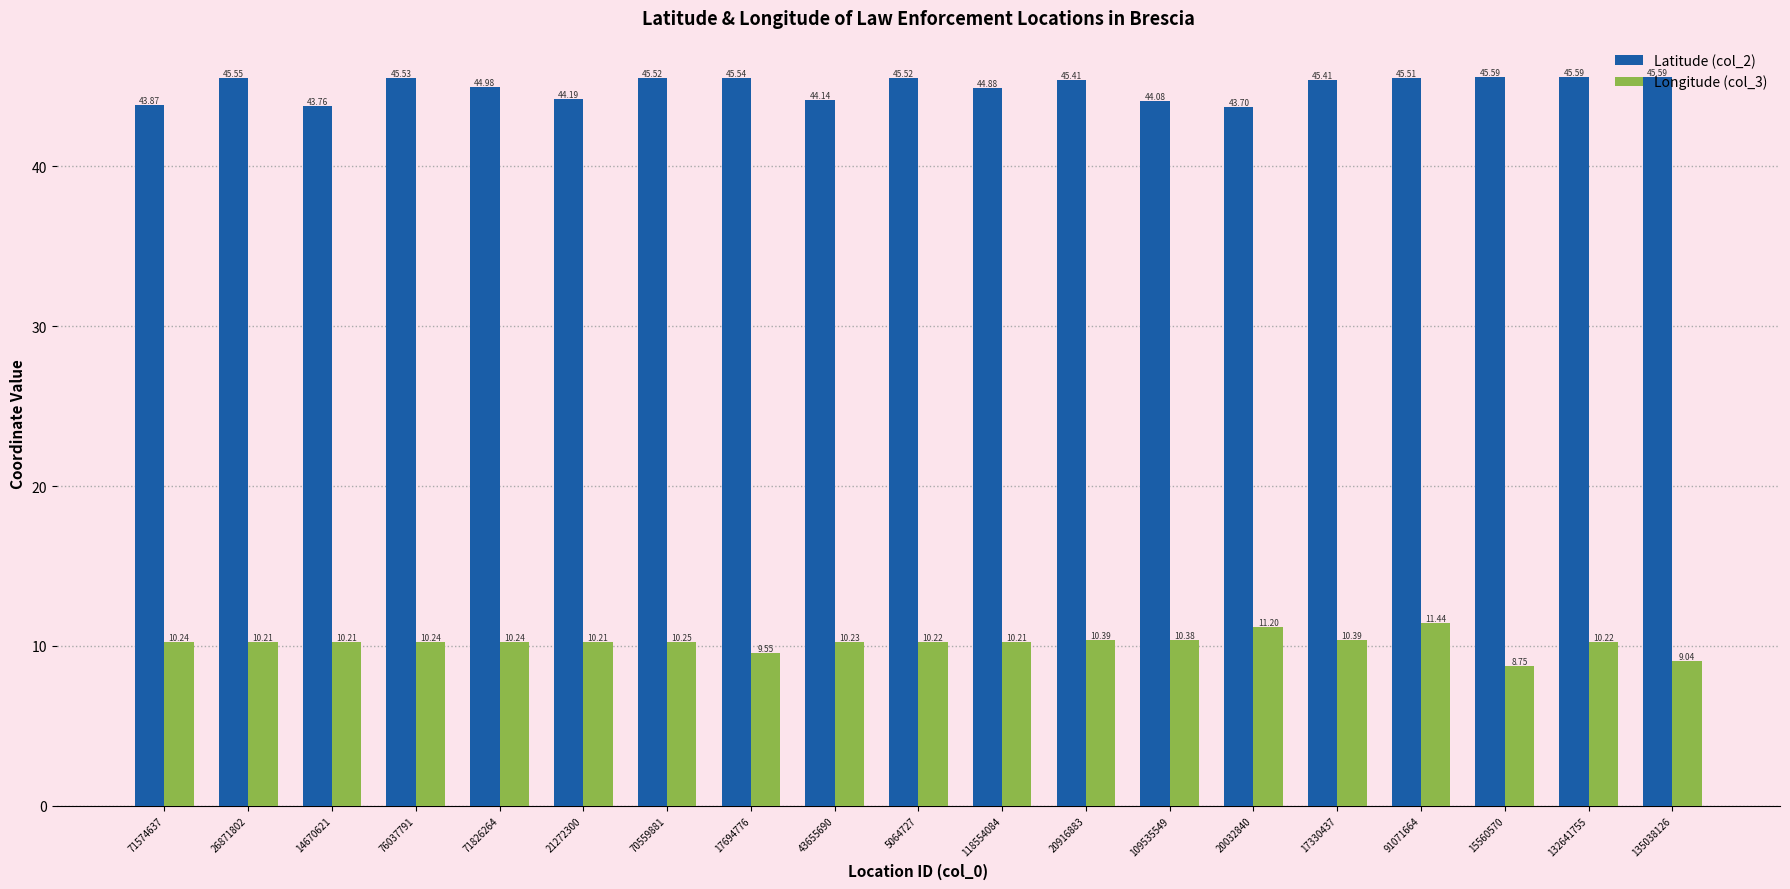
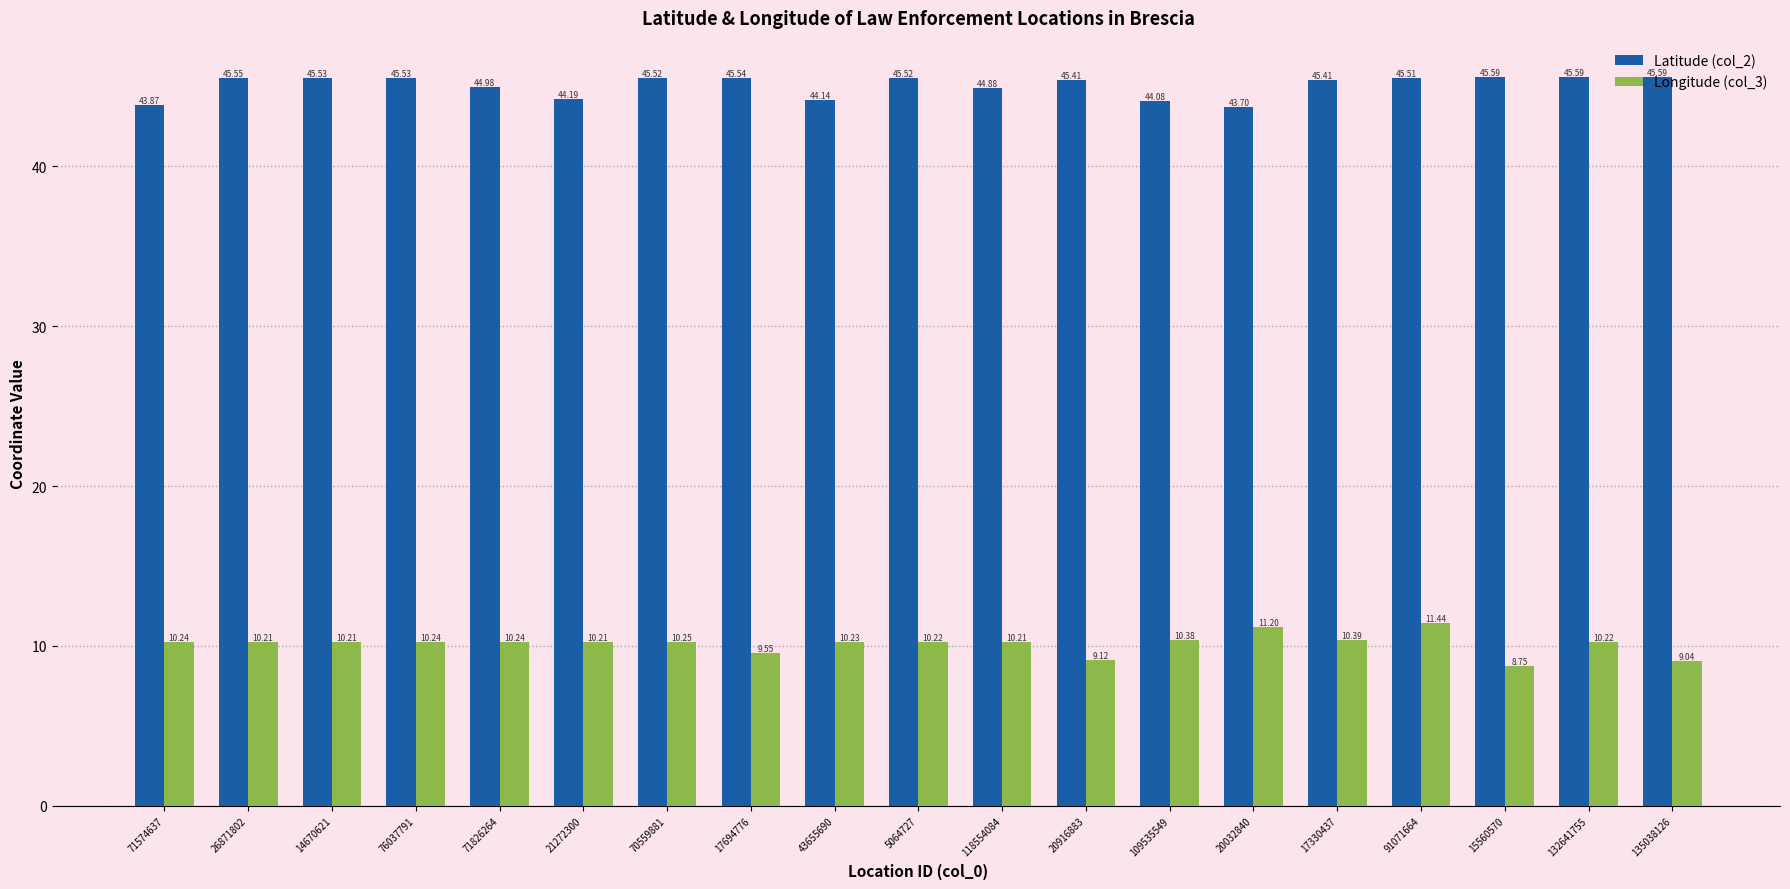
  {
    "Latitude (col_2)": {
      "71574637": 43.87,
      "26871802": 45.55,
-     "14670621": 43.76,
+     "14670621": 45.53,
      "76037791": 45.53,
      "71826264": 44.98,
      "21272300": 44.19,
      "70559881": 45.52,
      "17694776": 45.54,
      "43655690": 44.14,
      "5064727": 45.52,
      "118554084": 44.88,
      "20916883": 45.41,
      "109535549": 44.08,
      "20032840": 43.70,
      "17330437": 45.41,
      "91071664": 45.51,
      "15560570": 45.59,
      "132641755": 45.59,
      "135038126": 45.59
    },
    "Longitude (col_3)": {
      "71574637": 10.24,
      "26871802": 10.21,
      "14670621": 10.21,
      "76037791": 10.24,
      "71826264": 10.24,
      "21272300": 10.21,
      "70559881": 10.25,
      "17694776": 9.55,
      "43655690": 10.23,
      "5064727": 10.22,
      "118554084": 10.21,
-     "20916883": 10.39,
+     "20916883": 9.12,
      "109535549": 10.38,
      "20032840": 11.20,
      "17330437": 10.39,
      "91071664": 11.44,
      "15560570": 8.75,
      "132641755": 10.22,
      "135038126": 9.04
    }
  }
